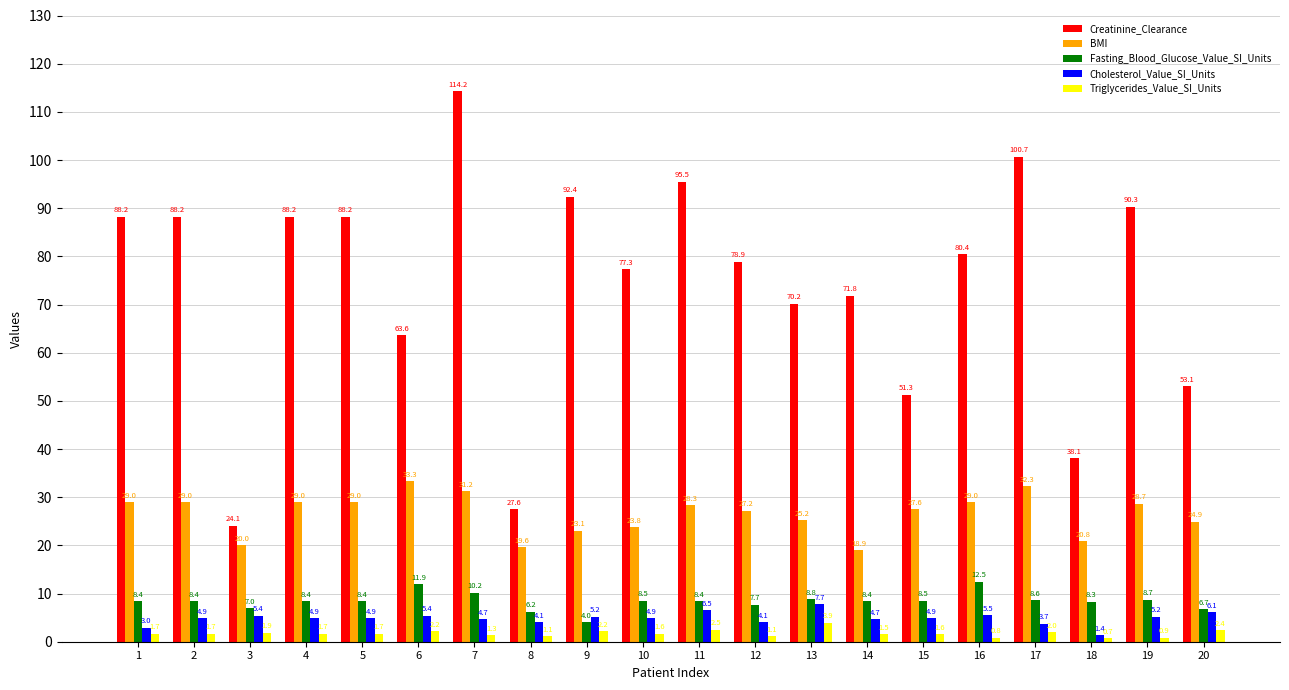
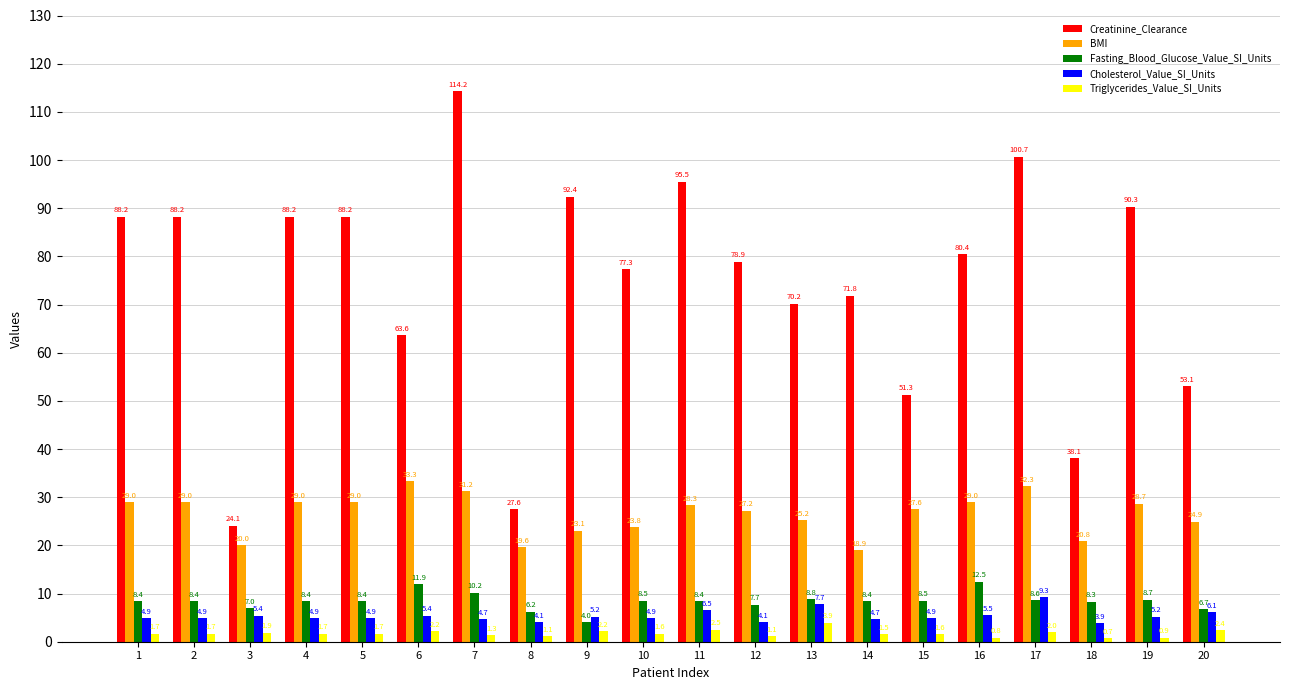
  {
    "Creatinine_Clearance": {
      "1": 88.2,
      "2": 88.2,
      "3": 24.1,
      "4": 88.2,
      "5": 88.2,
      "6": 63.6,
      "7": 114.2,
      "8": 27.6,
      "9": 92.4,
      "10": 77.3,
      "11": 95.5,
      "12": 78.9,
      "13": 70.2,
      "14": 71.8,
      "15": 51.3,
      "16": 80.4,
      "17": 100.7,
      "18": 38.1,
      "19": 90.3,
      "20": 53.1
    },
    "BMI": {
      "1": 29.0,
      "2": 29.0,
      "3": 20.0,
      "4": 29.0,
      "5": 29.0,
      "6": 33.3,
      "7": 31.2,
      "8": 19.6,
      "9": 23.1,
      "10": 23.8,
      "11": 28.3,
      "12": 27.2,
      "13": 25.2,
      "14": 18.9,
      "15": 27.6,
      "16": 29.0,
      "17": 32.3,
      "18": 20.8,
      "19": 28.7,
      "20": 24.9
    },
    "Fasting_Blood_Glucose_Value_SI_Units": {
      "1": 8.4,
      "2": 8.4,
      "3": 7.0,
      "4": 8.4,
      "5": 8.4,
      "6": 11.9,
      "7": 10.2,
      "8": 6.2,
      "9": 4.0,
      "10": 8.5,
      "11": 8.4,
      "12": 7.7,
      "13": 8.8,
      "14": 8.4,
      "15": 8.5,
      "16": 12.5,
      "17": 8.6,
      "18": 8.3,
      "19": 8.7,
      "20": 6.7
    },
    "Cholesterol_Value_SI_Units": {
-     "1": 3.0,
+     "1": 4.9,
      "2": 4.9,
      "3": 5.4,
      "4": 4.9,
      "5": 4.9,
      "6": 5.4,
      "7": 4.7,
      "8": 4.1,
      "9": 5.2,
      "10": 4.9,
      "11": 6.5,
      "12": 4.1,
      "13": 7.7,
      "14": 4.7,
      "15": 4.9,
      "16": 5.5,
-     "17": 3.7,
-     "18": 1.4,
+     "17": 9.3,
+     "18": 3.9,
      "19": 5.2,
      "20": 6.1
    },
    "Triglycerides_Value_SI_Units": {
      "1": 1.7,
      "2": 1.7,
      "3": 1.9,
      "4": 1.7,
      "5": 1.7,
      "6": 2.2,
      "7": 1.3,
      "8": 1.1,
      "9": 2.2,
      "10": 1.6,
      "11": 2.5,
      "12": 1.1,
      "13": 3.9,
      "14": 1.5,
      "15": 1.6,
      "16": 0.8,
      "17": 2.0,
      "18": 0.7,
      "19": 0.9,
      "20": 2.4
    }
  }
